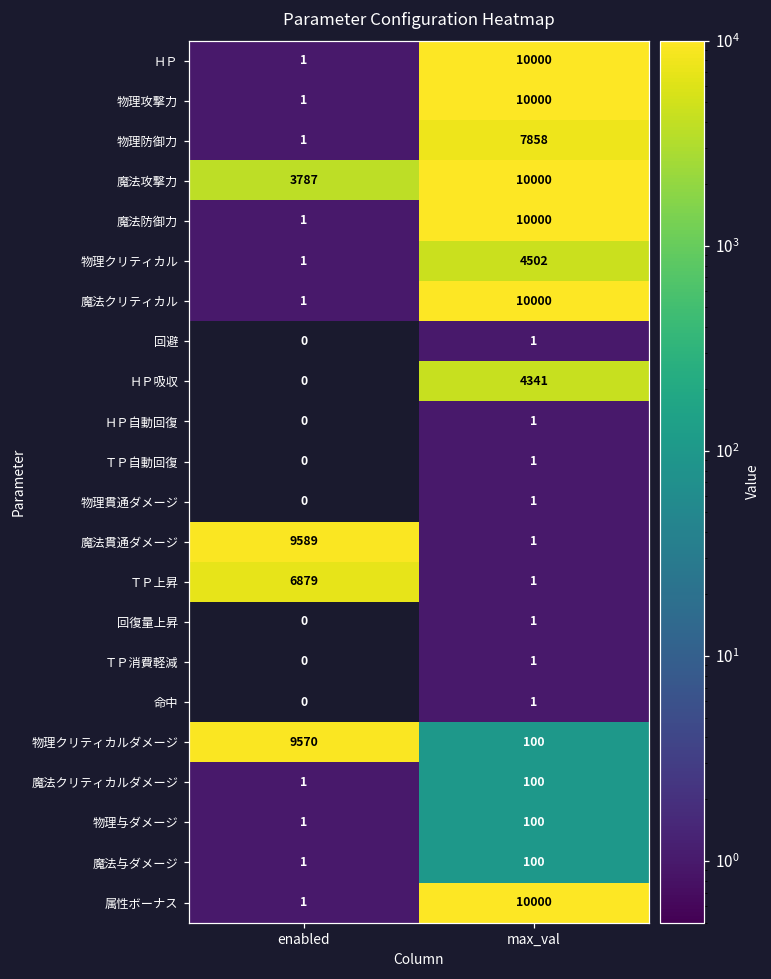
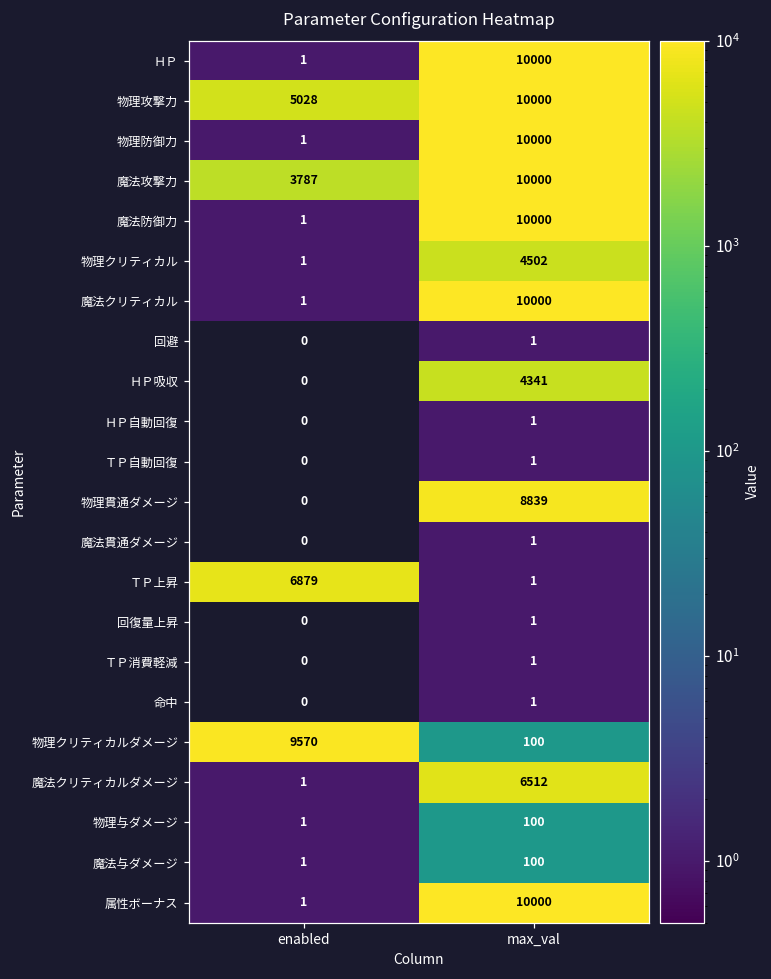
  {
    "ＨＰ": {
      "enabled": 1,
      "max_val": 10000
    },
    "物理攻撃力": {
-     "enabled": 1,
+     "enabled": 5028,
      "max_val": 10000
    },
    "物理防御力": {
      "enabled": 1,
-     "max_val": 7858
+     "max_val": 10000
    },
    "魔法攻撃力": {
      "enabled": 3787,
      "max_val": 10000
    },
    "魔法防御力": {
      "enabled": 1,
      "max_val": 10000
    },
    "物理クリティカル": {
      "enabled": 1,
      "max_val": 4502
    },
    "魔法クリティカル": {
      "enabled": 1,
      "max_val": 10000
    },
    "回避": {
      "enabled": 0,
      "max_val": 1
    },
    "ＨＰ吸収": {
      "enabled": 0,
      "max_val": 4341
    },
    "ＨＰ自動回復": {
      "enabled": 0,
      "max_val": 1
    },
    "ＴＰ自動回復": {
      "enabled": 0,
      "max_val": 1
    },
    "物理貫通ダメージ": {
      "enabled": 0,
-     "max_val": 1
+     "max_val": 8839
    },
    "魔法貫通ダメージ": {
-     "enabled": 9589,
+     "enabled": 0,
      "max_val": 1
    },
    "ＴＰ上昇": {
      "enabled": 6879,
      "max_val": 1
    },
    "回復量上昇": {
      "enabled": 0,
      "max_val": 1
    },
    "ＴＰ消費軽減": {
      "enabled": 0,
      "max_val": 1
    },
    "命中": {
      "enabled": 0,
      "max_val": 1
    },
    "物理クリティカルダメージ": {
      "enabled": 9570,
      "max_val": 100
    },
    "魔法クリティカルダメージ": {
      "enabled": 1,
-     "max_val": 100
+     "max_val": 6512
    },
    "物理与ダメージ": {
      "enabled": 1,
      "max_val": 100
    },
    "魔法与ダメージ": {
      "enabled": 1,
      "max_val": 100
    },
    "属性ボーナス": {
      "enabled": 1,
      "max_val": 10000
    }
  }
